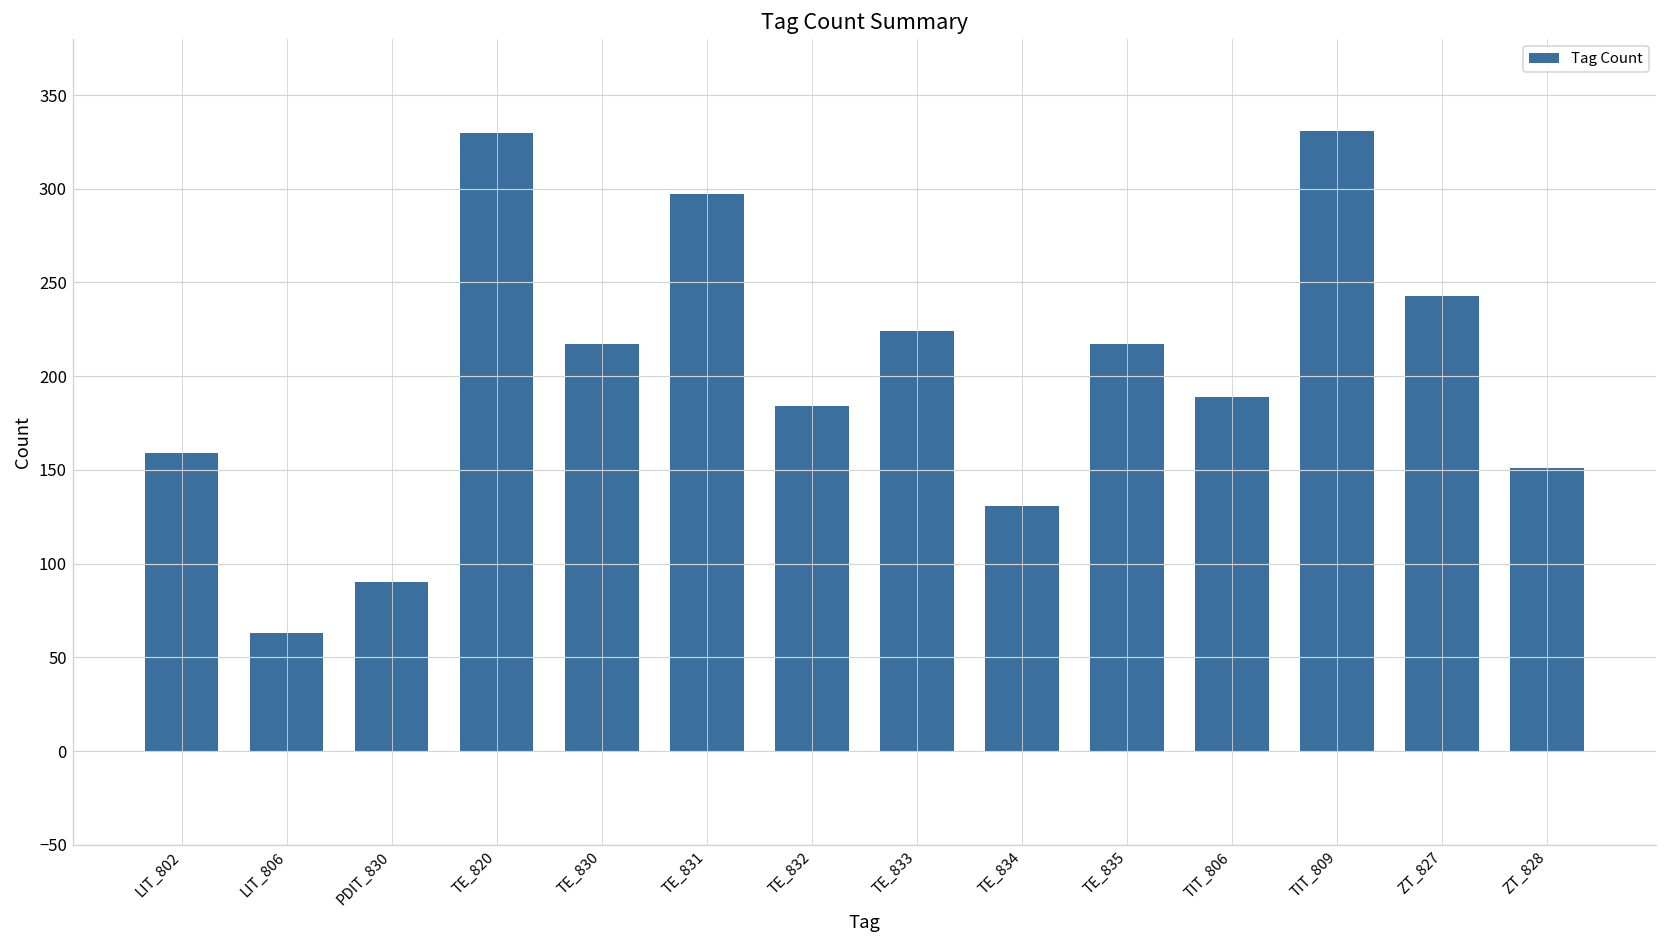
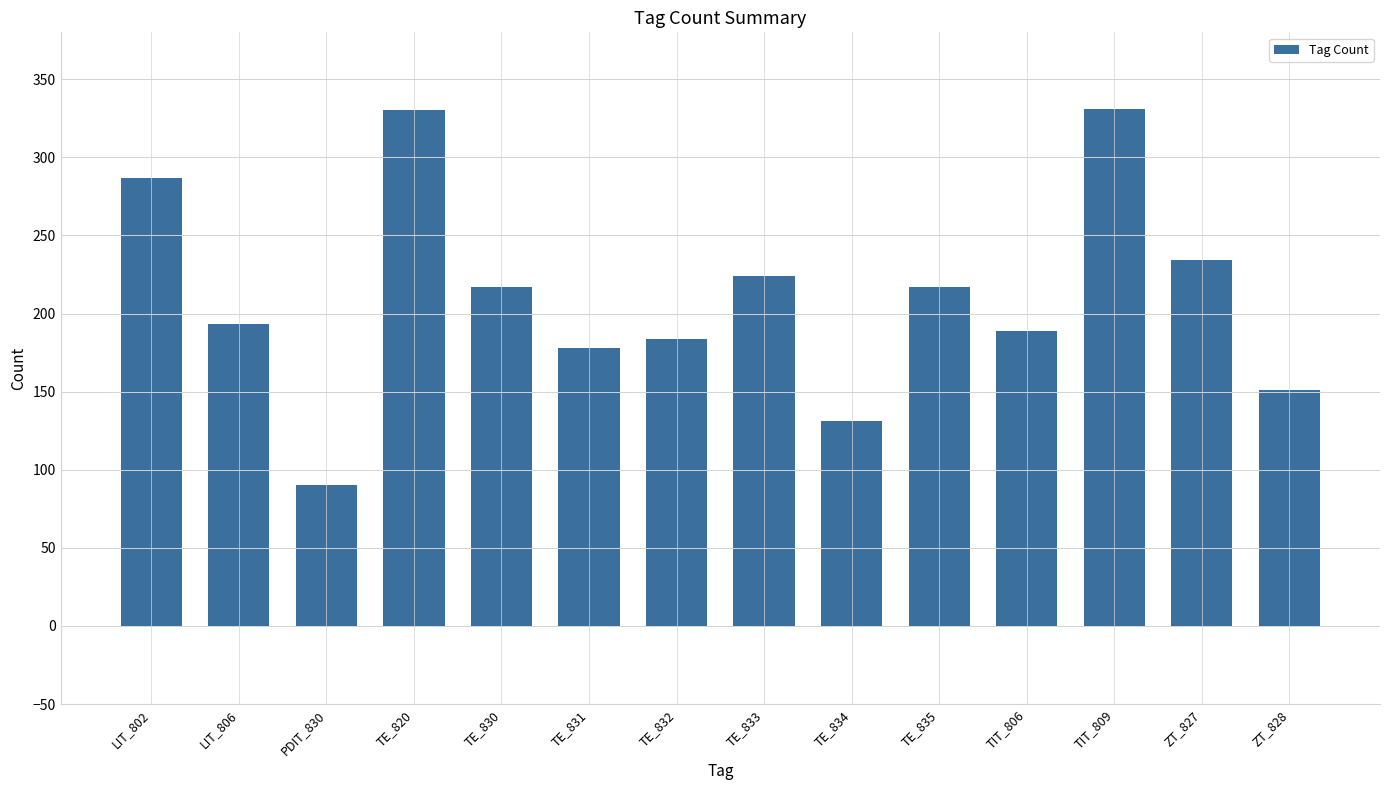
  {
-   "LIT_802": 159,
-   "LIT_806": 63,
+   "LIT_802": 287,
+   "LIT_806": 193,
    "PDIT_830": 90,
    "TE_820": 330,
    "TE_830": 217,
-   "TE_831": 297,
+   "TE_831": 178,
    "TE_832": 184,
    "TE_833": 224,
    "TE_834": 131,
    "TE_835": 217,
    "TIT_806": 189,
    "TIT_809": 331,
-   "ZT_827": 243,
+   "ZT_827": 234,
    "ZT_828": 151
  }
